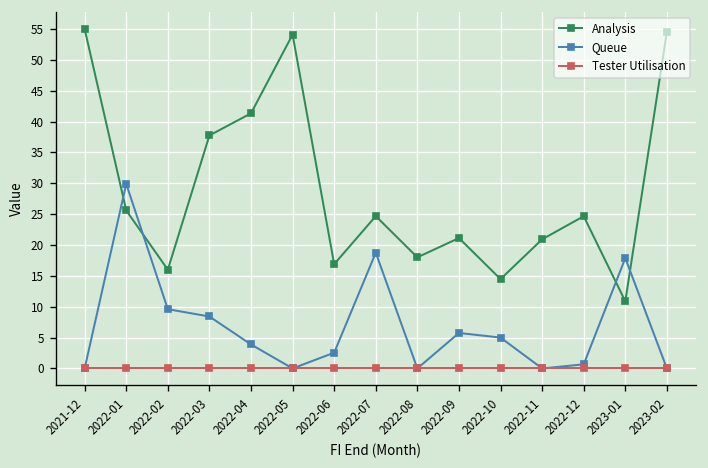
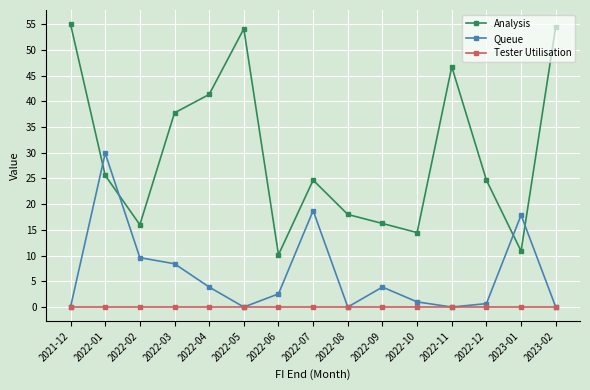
  {
    "Analysis": {
      "2021-12": 55,
      "2022-01": 26,
      "2022-02": 16,
      "2022-03": 38,
      "2022-04": 41,
      "2022-05": 54,
-     "2022-06": 17,
+     "2022-06": 10,
      "2022-07": 25,
      "2022-08": 18,
-     "2022-09": 21,
+     "2022-09": 16,
      "2022-10": 14,
-     "2022-11": 21,
+     "2022-11": 47,
      "2022-12": 25,
      "2023-01": 11
    },
    "Queue": {
      "2022-01": 30,
      "2022-02": 10,
      "2022-03": 8,
      "2022-04": 4,
      "2022-06": 3,
      "2022-07": 19,
-     "2022-09": 6,
-     "2022-10": 5,
+     "2022-09": 4,
+     "2022-10": 1,
      "2022-12": 1,
      "2023-01": 18
    },
    "Tester Utilisation": {
      "2022-01": 0,
      "2022-02": 0,
      "2022-03": 0,
      "2022-04": 0,
      "2022-06": 0,
      "2022-07": 0,
      "2022-09": 0,
      "2022-10": 0,
      "2022-12": 0,
      "2023-01": 0
    }
  }
